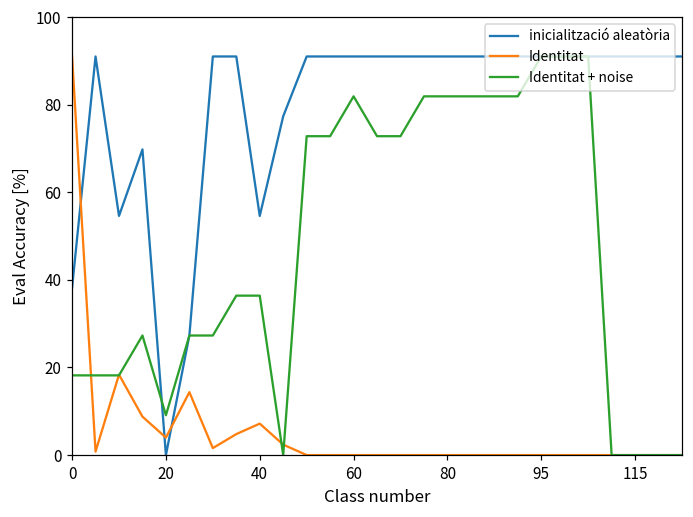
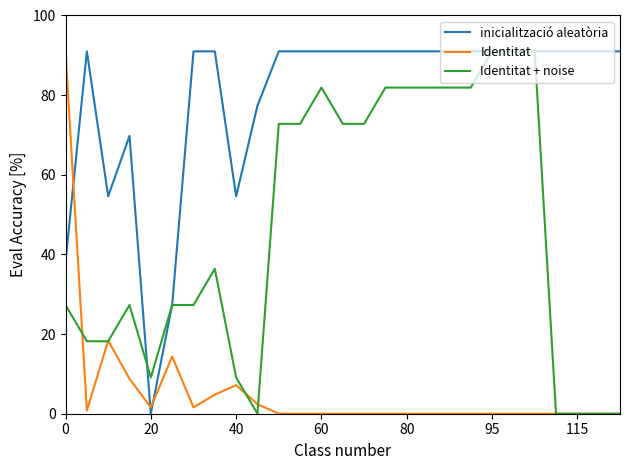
  {
    "inicialització aleatòria": {
      "0": 38,
      "20": 0,
      "40": 55,
      "60": 91,
      "80": 91
    },
    "Identitat": {
      "0": 91,
-     "20": 4,
+     "20": 2,
      "40": 7,
      "60": 0,
      "80": 0,
      "95": 0
    },
    "Identitat + noise": {
-     "0": 18,
+     "0": 27,
      "20": 9,
-     "40": 36,
+     "40": 9,
      "60": 82,
      "80": 82
    }
  }
